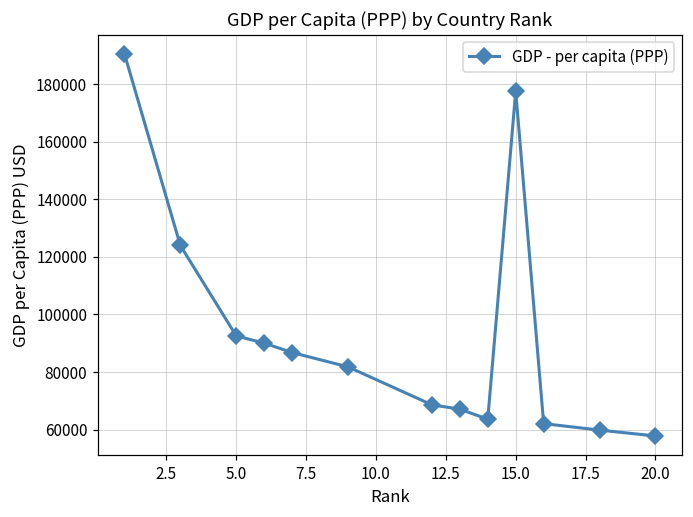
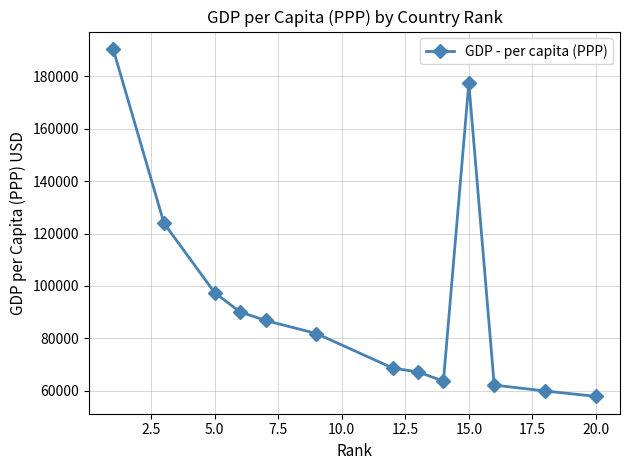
  {
-   "5.0": 93000,
+   "5.0": 97000,
    "15.0": 178000,
    "20.0": 58000
  }
